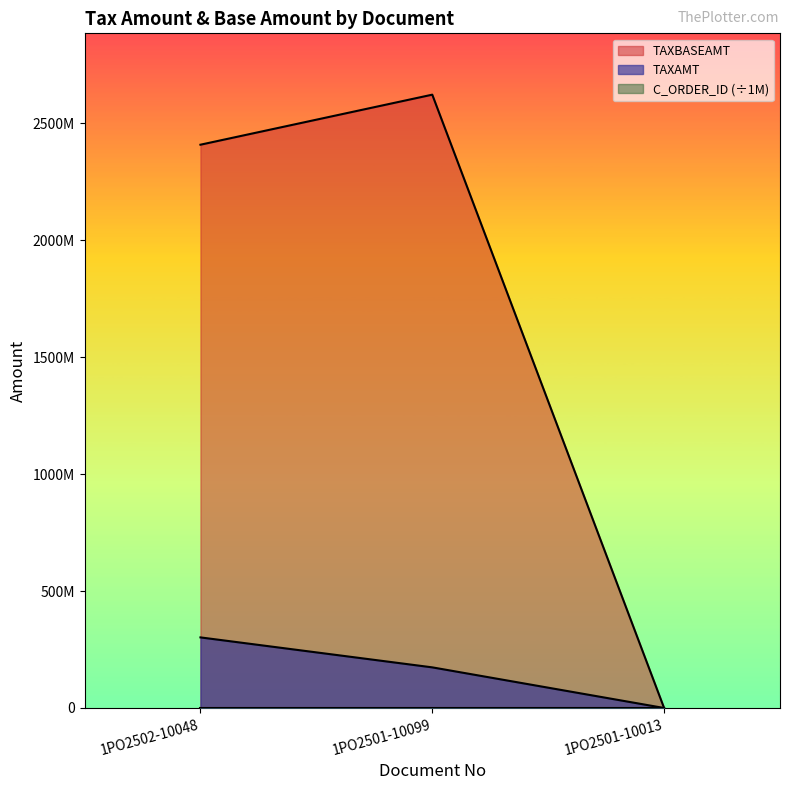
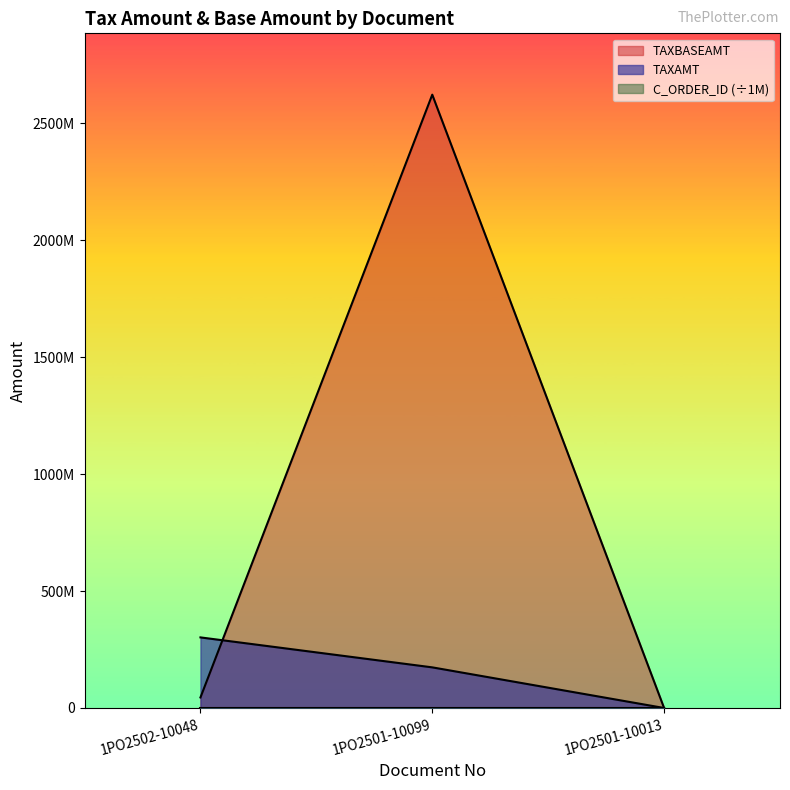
  {
    "TAXBASEAMT": {
-     "1PO2502-10048": 2410000000,
+     "1PO2502-10048": 50000000,
      "1PO2501-10099": 2620000000
    },
    "TAXAMT": {
      "1PO2502-10048": 300000000,
      "1PO2501-10099": 170000000
    },
    "C_ORDER_ID (÷1M)": {
      "1PO2502-10048": 0,
      "1PO2501-10099": 0
    }
  }
